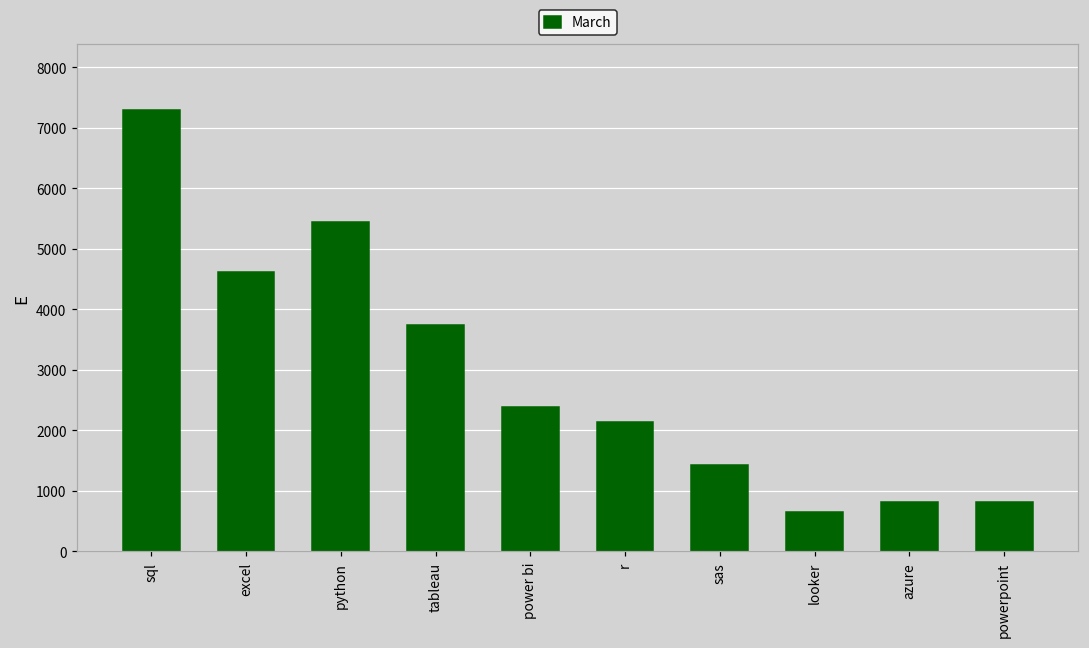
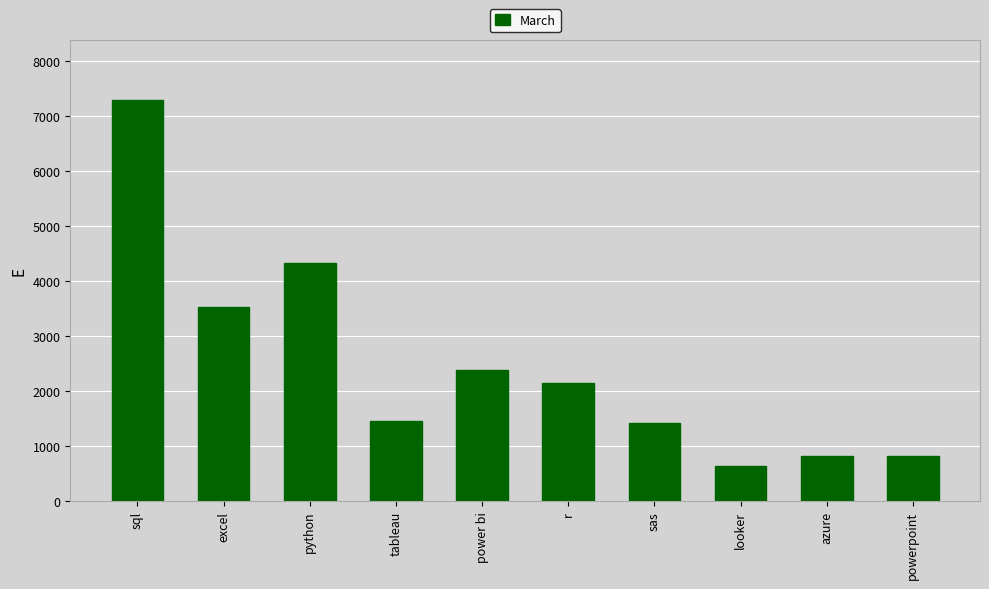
  {
    "sql": 7300,
-   "excel": 4600,
-   "python": 5400,
-   "tableau": 3700,
+   "excel": 3500,
+   "python": 4300,
+   "tableau": 1500,
    "power bi": 2400,
    "r": 2100,
    "sas": 1400,
    "looker": 600,
    "azure": 800,
    "powerpoint": 800
  }
